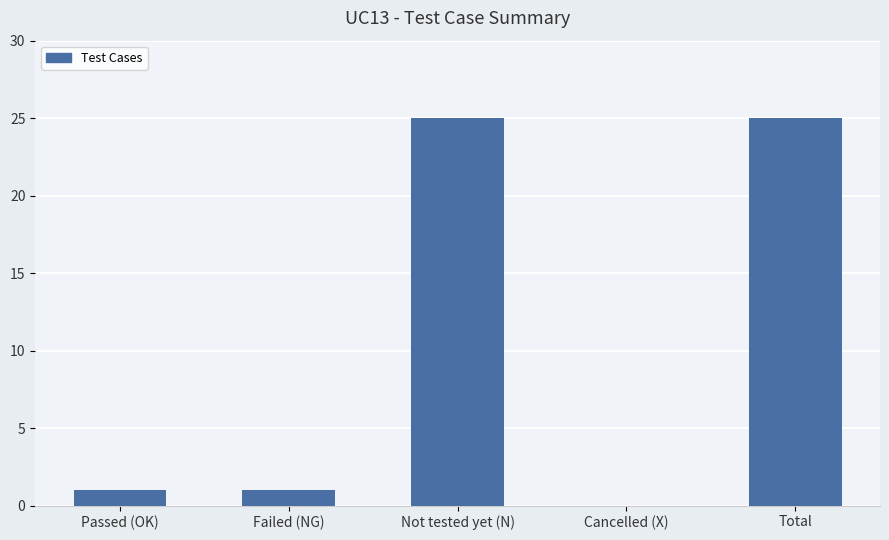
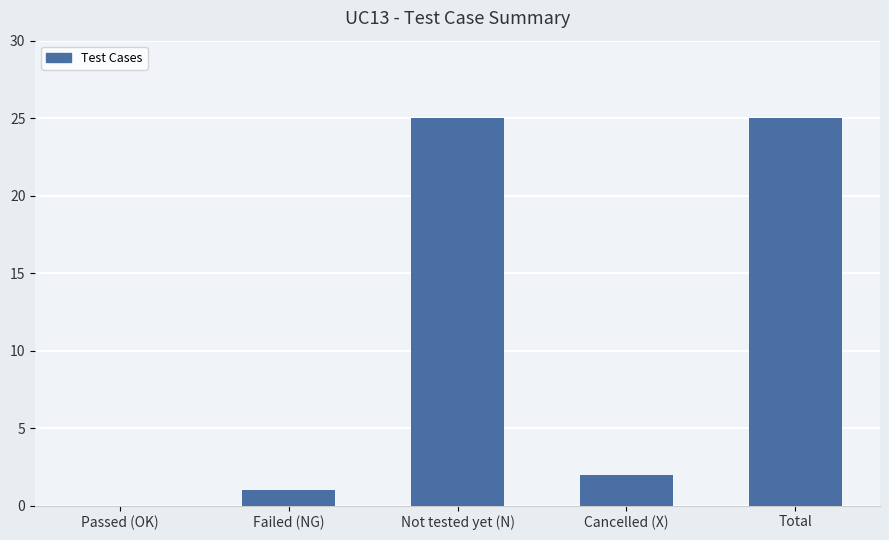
  {
-   "Passed (OK)": 1,
+   "Passed (OK)": 0,
    "Failed (NG)": 1,
    "Not tested yet (N)": 25,
-   "Cancelled (X)": 0,
+   "Cancelled (X)": 2,
    "Total": 25
  }
